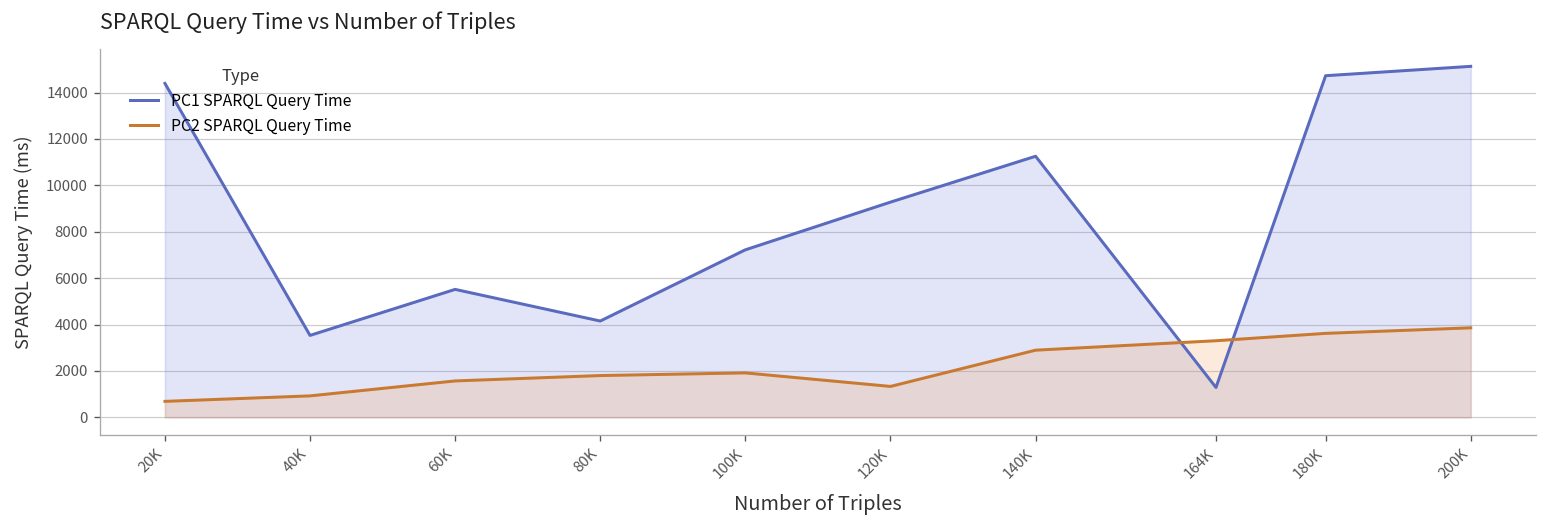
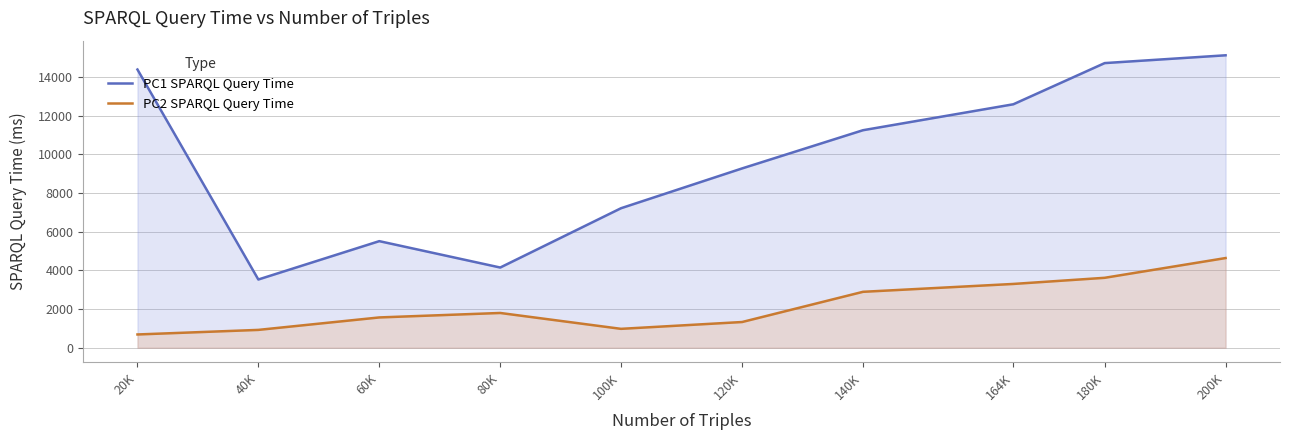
  {
    "PC1 SPARQL Query Time": {
      "20K": 14400,
      "40K": 3500,
      "60K": 5500,
      "80K": 4200,
      "100K": 7200,
      "120K": 9300,
      "140K": 11300,
-     "164K": 1300,
+     "164K": 12600,
      "180K": 14700,
      "200K": 15100
    },
    "PC2 SPARQL Query Time": {
      "20K": 700,
      "40K": 900,
      "60K": 1600,
      "80K": 1800,
-     "100K": 1900,
+     "100K": 1000,
      "120K": 1300,
      "140K": 2900,
      "164K": 3300,
      "180K": 3600,
-     "200K": 3900
+     "200K": 4600
    }
  }
